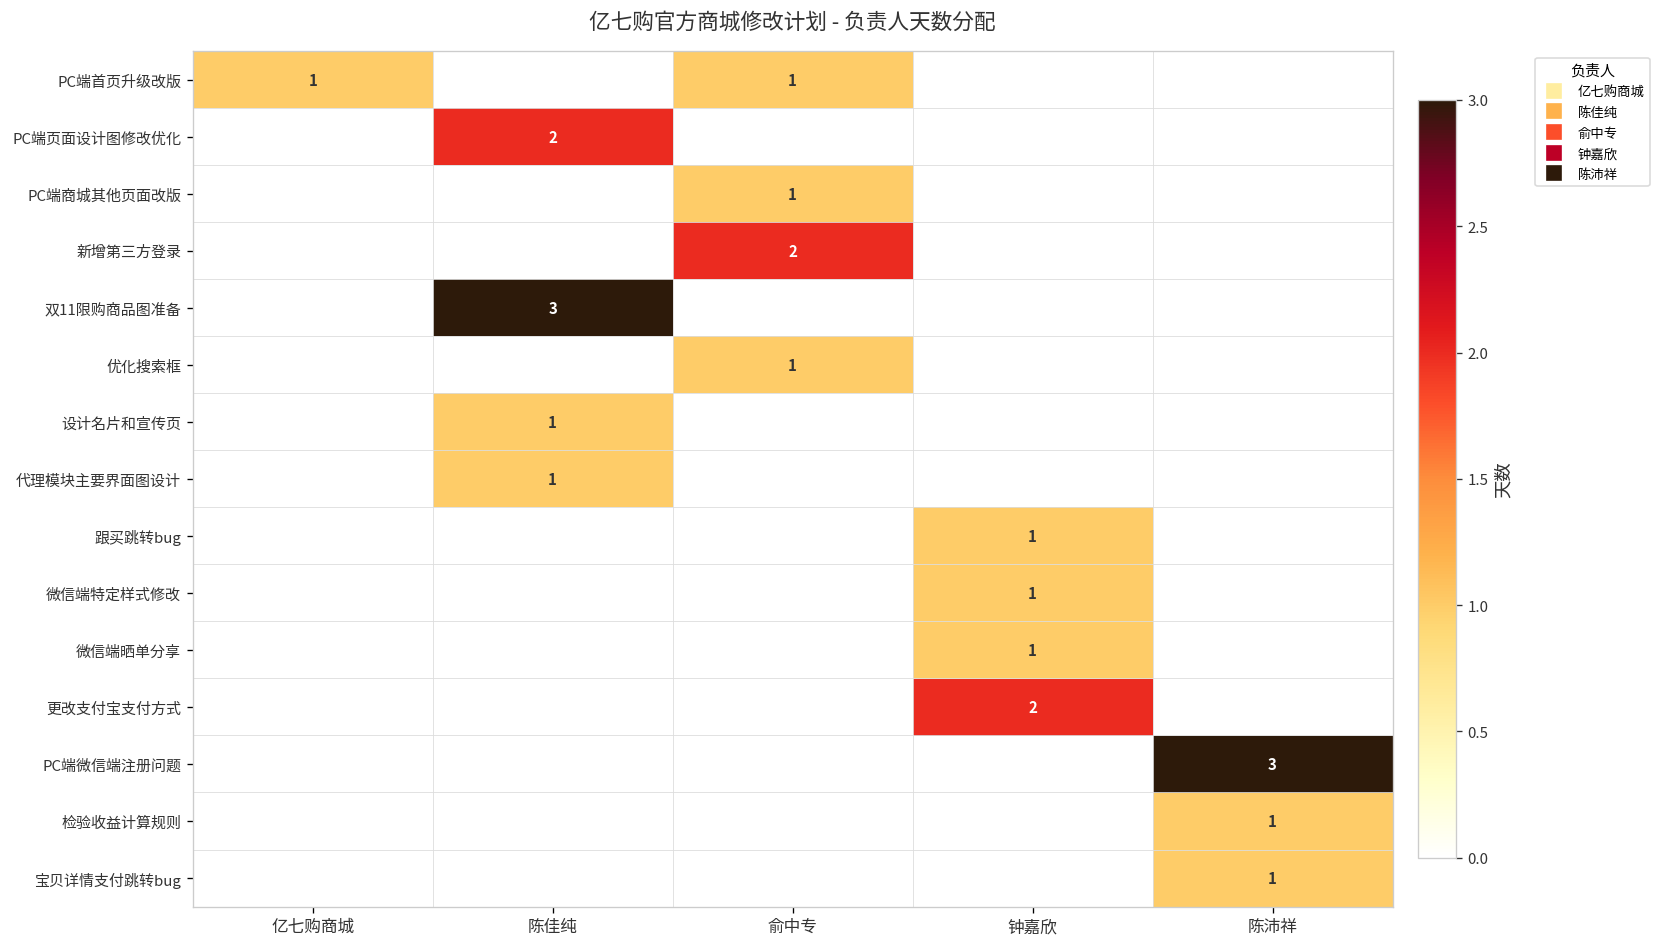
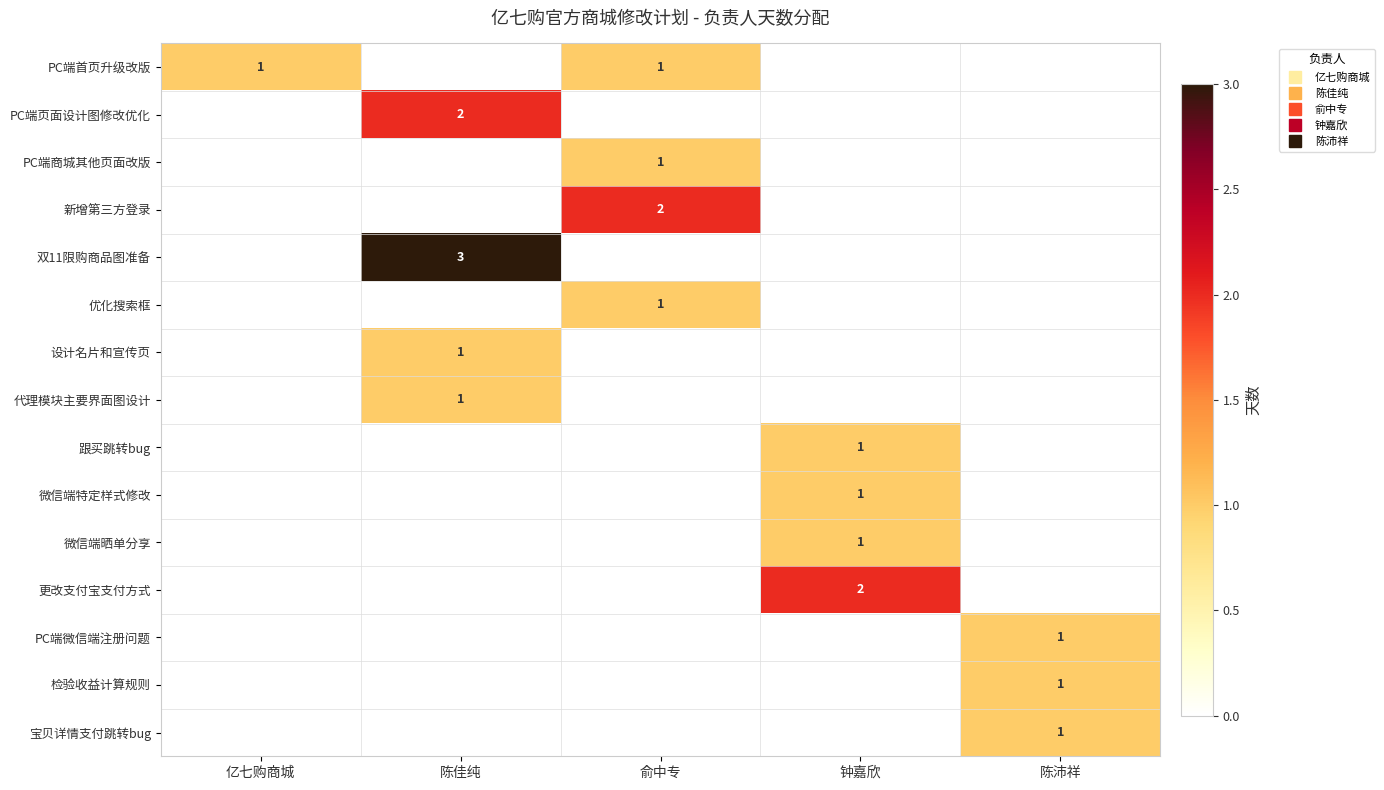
  {
    "PC端首页升级改版": {
      "亿七购商城": 1,
      "俞中专": 1
    },
    "PC端页面设计图修改优化": {
      "陈佳纯": 2
    },
    "PC端商城其他页面改版": {
      "俞中专": 1
    },
    "新增第三方登录": {
      "俞中专": 2
    },
    "双11限购商品图准备": {
      "陈佳纯": 3
    },
    "优化搜索框": {
      "俞中专": 1
    },
    "设计名片和宣传页": {
      "陈佳纯": 1
    },
    "代理模块主要界面图设计": {
      "陈佳纯": 1
    },
    "跟买跳转bug": {
      "钟嘉欣": 1
    },
    "微信端特定样式修改": {
      "钟嘉欣": 1
    },
    "微信端晒单分享": {
      "钟嘉欣": 1
    },
    "更改支付宝支付方式": {
      "钟嘉欣": 2
    },
    "PC端微信端注册问题": {
-     "陈沛祥": 3
+     "陈沛祥": 1
    },
    "检验收益计算规则": {
      "陈沛祥": 1
    },
    "宝贝详情支付跳转bug": {
      "陈沛祥": 1
    }
  }
